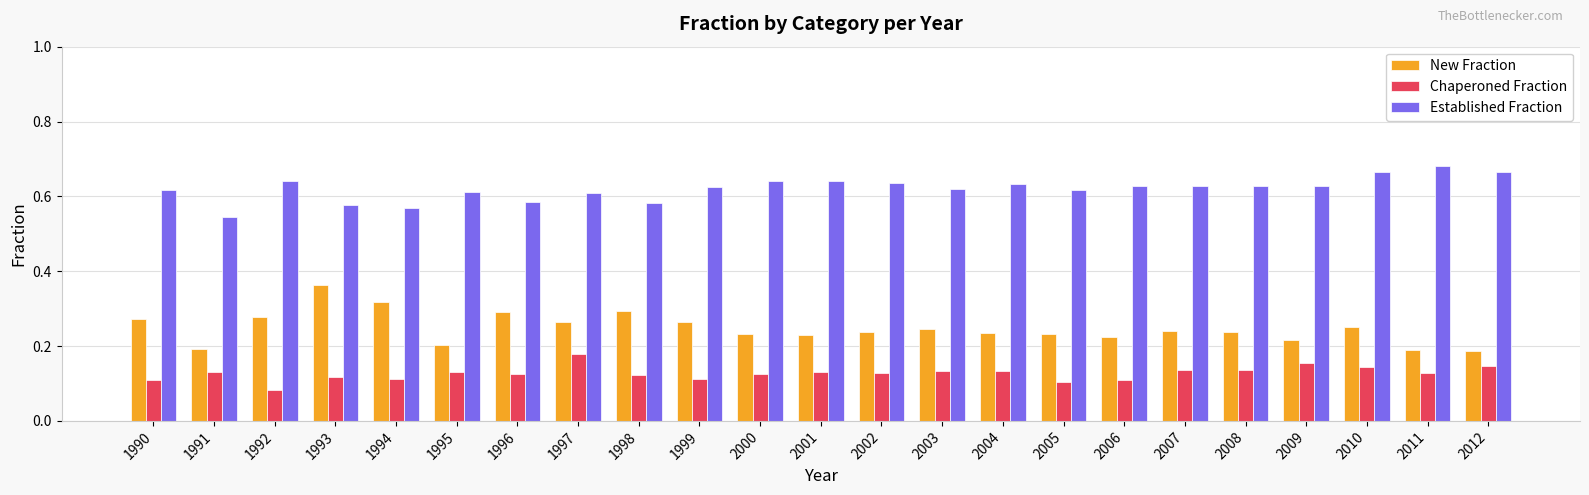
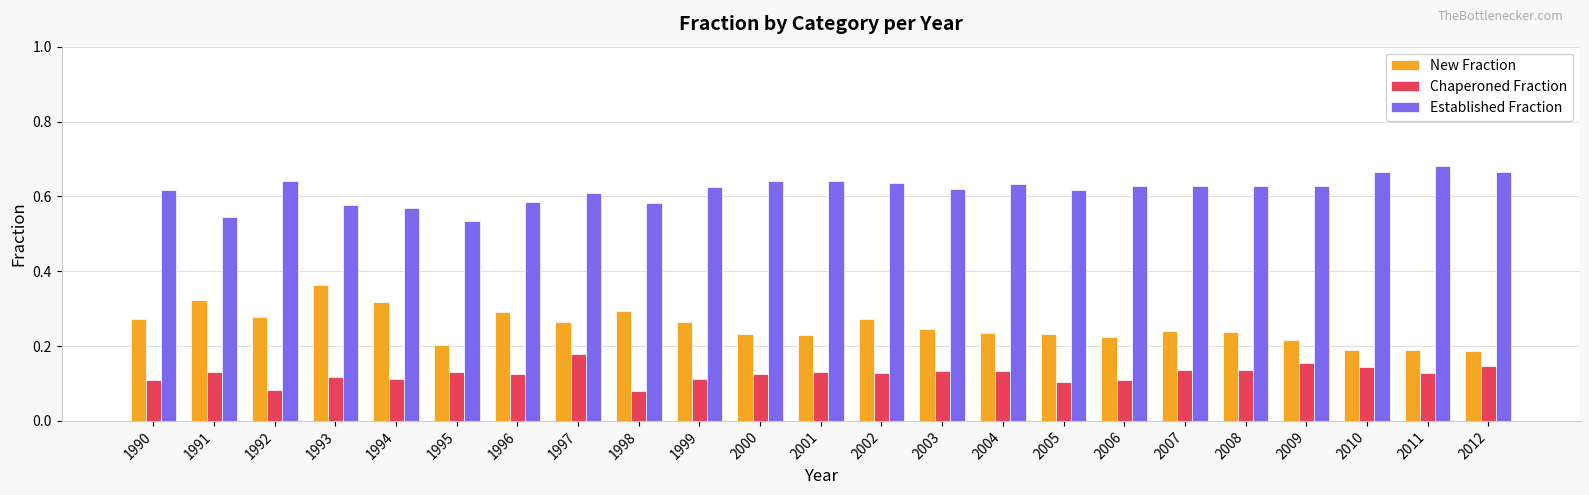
  {
    "New Fraction": {
      "1990": 0.27,
-     "1991": 0.19,
+     "1991": 0.32,
      "1992": 0.28,
      "1993": 0.36,
      "1994": 0.32,
      "1995": 0.20,
      "1996": 0.29,
      "1997": 0.26,
      "1998": 0.29,
      "1999": 0.26,
      "2000": 0.23,
      "2001": 0.23,
-     "2002": 0.24,
+     "2002": 0.27,
      "2003": 0.25,
      "2004": 0.24,
      "2005": 0.23,
      "2006": 0.22,
      "2007": 0.24,
      "2008": 0.24,
      "2009": 0.22,
-     "2010": 0.25,
+     "2010": 0.19,
      "2011": 0.19,
      "2012": 0.19
    },
    "Chaperoned Fraction": {
      "1990": 0.11,
      "1991": 0.13,
      "1992": 0.08,
      "1993": 0.12,
      "1994": 0.11,
      "1995": 0.13,
      "1996": 0.13,
      "1997": 0.18,
-     "1998": 0.12,
+     "1998": 0.08,
      "1999": 0.11,
      "2000": 0.13,
      "2001": 0.13,
      "2002": 0.13,
      "2003": 0.13,
      "2004": 0.13,
      "2005": 0.10,
      "2006": 0.11,
      "2007": 0.14,
      "2008": 0.14,
      "2009": 0.15,
      "2010": 0.14,
      "2011": 0.13,
      "2012": 0.15
    },
    "Established Fraction": {
      "1990": 0.62,
      "1991": 0.55,
      "1992": 0.64,
      "1993": 0.58,
      "1994": 0.57,
-     "1995": 0.61,
+     "1995": 0.53,
      "1996": 0.58,
      "1997": 0.61,
      "1998": 0.58,
      "1999": 0.62,
      "2000": 0.64,
      "2001": 0.64,
      "2002": 0.64,
      "2003": 0.62,
      "2004": 0.63,
      "2005": 0.62,
      "2006": 0.63,
      "2007": 0.63,
      "2008": 0.63,
      "2009": 0.63,
      "2010": 0.67,
      "2011": 0.68,
      "2012": 0.67
    }
  }
